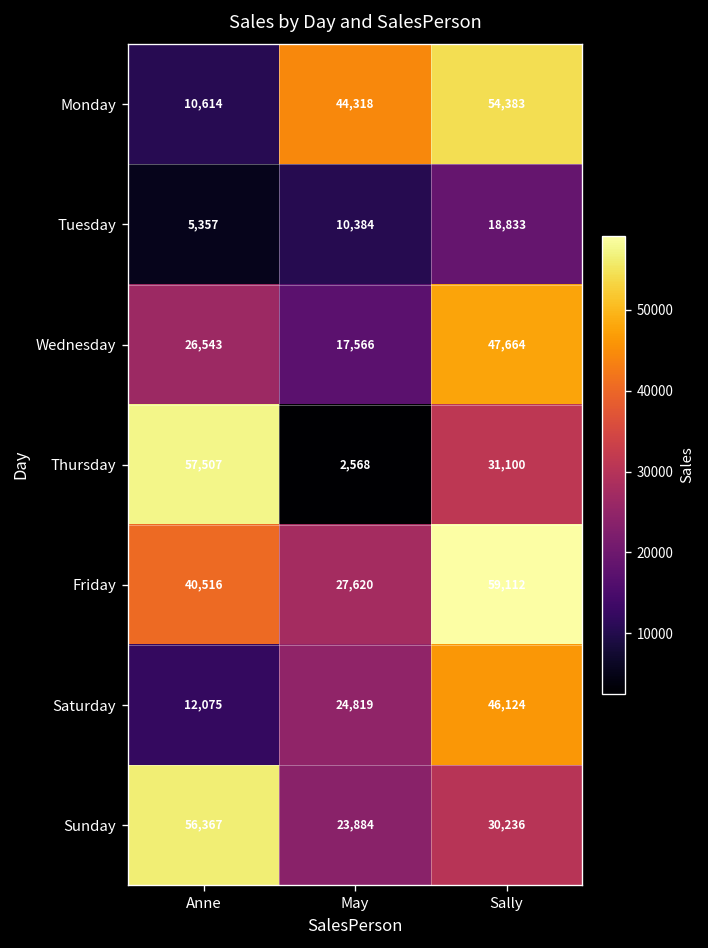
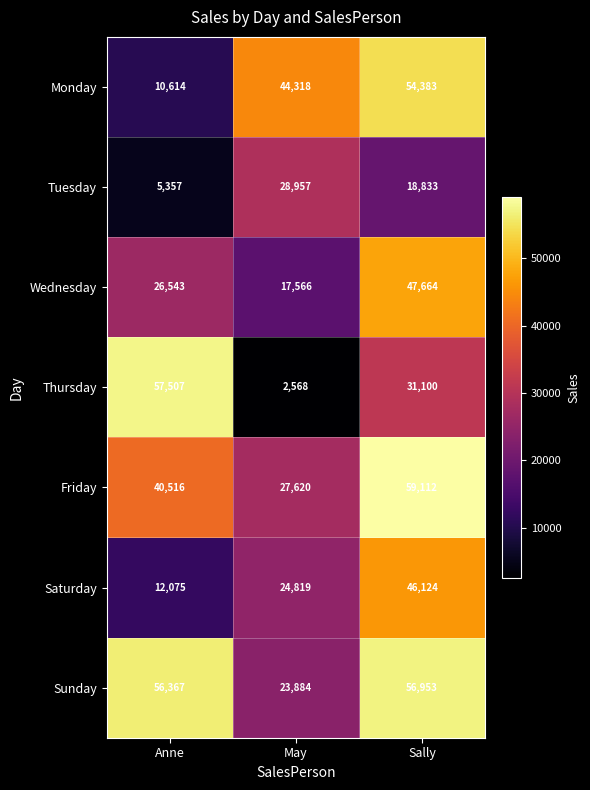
  {
    "Monday": {
      "Anne": "10,614",
      "May": "44,318",
      "Sally": "54,383"
    },
    "Tuesday": {
      "Anne": "5,357",
-     "May": "10,384",
+     "May": "28,957",
      "Sally": "18,833"
    },
    "Wednesday": {
      "Anne": "26,543",
      "May": "17,566",
      "Sally": "47,664"
    },
    "Thursday": {
      "Anne": "57,507",
      "May": "2,568",
      "Sally": "31,100"
    },
    "Friday": {
      "Anne": "40,516",
      "May": "27,620",
      "Sally": "59,112"
    },
    "Saturday": {
      "Anne": "12,075",
      "May": "24,819",
      "Sally": "46,124"
    },
    "Sunday": {
      "Anne": "56,367",
      "May": "23,884",
-     "Sally": "30,236"
+     "Sally": "56,953"
    }
  }
